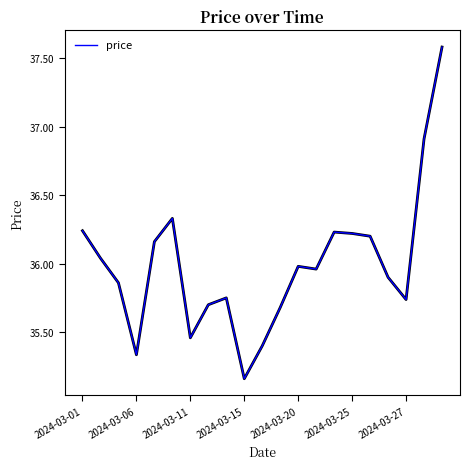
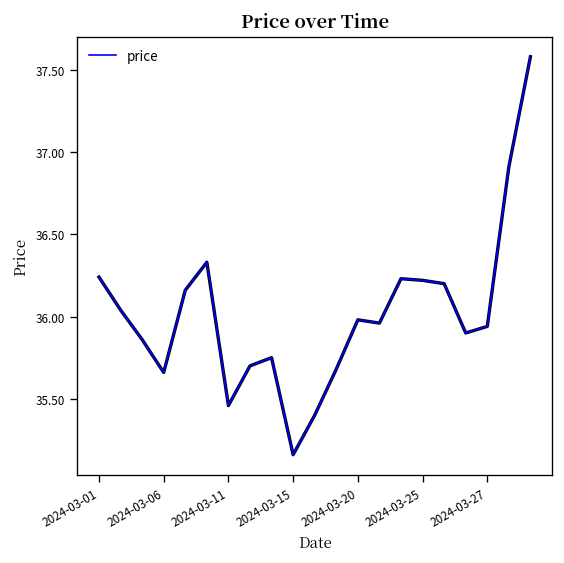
  {
    "2024-03-01": 36.24,
-   "2024-03-06": 35.33,
+   "2024-03-06": 35.66,
    "2024-03-11": 35.46,
    "2024-03-15": 35.16,
-   "2024-03-27": 35.74
+   "2024-03-27": 35.94
  }
